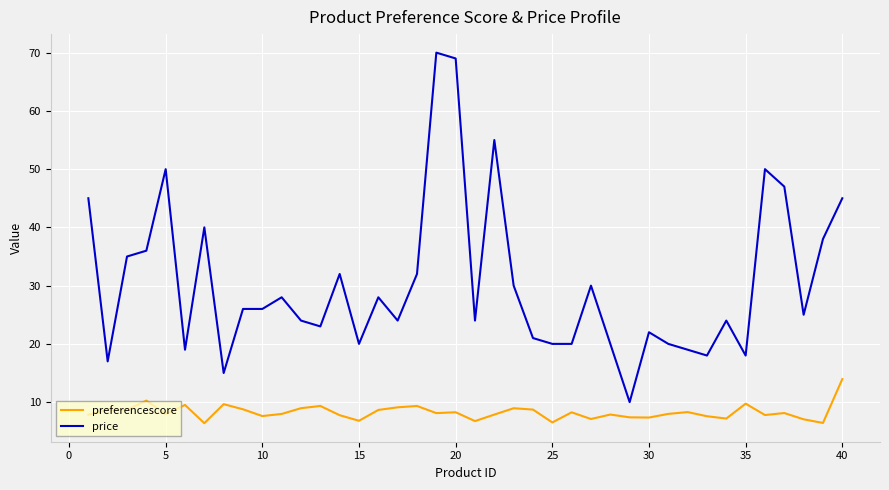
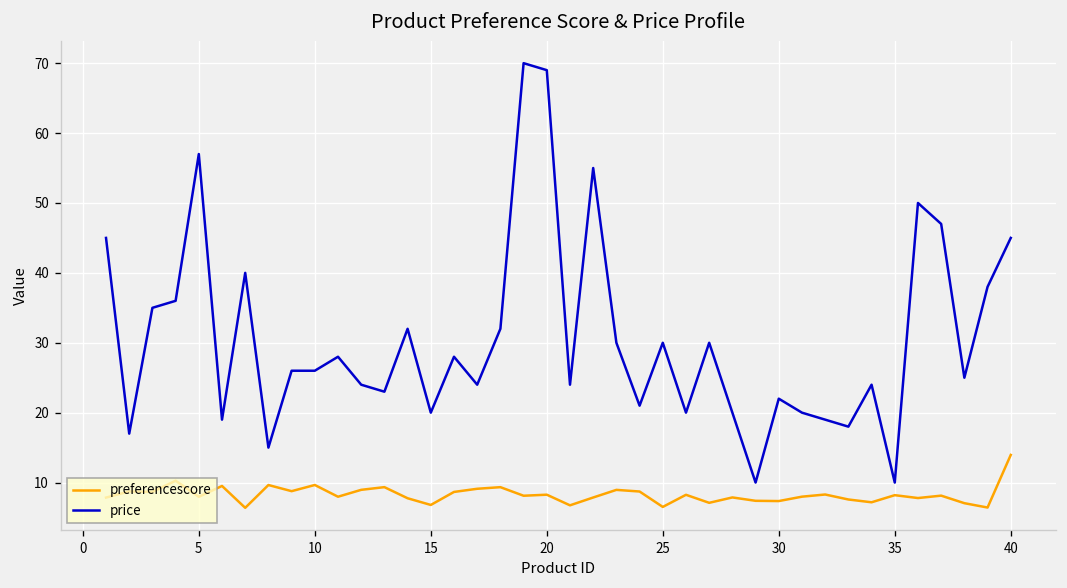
  {
    "preferencescore": {
-     "10": 8,
+     "10": 10,
      "15": 7,
      "20": 8,
      "25": 7,
      "30": 7,
-     "35": 10,
+     "35": 8,
      "40": 14
    },
    "price": {
-     "5": 50,
+     "5": 57,
      "10": 26,
      "15": 20,
      "20": 69,
-     "25": 20,
+     "25": 30,
      "30": 22,
-     "35": 18,
+     "35": 10,
      "40": 45
    }
  }
